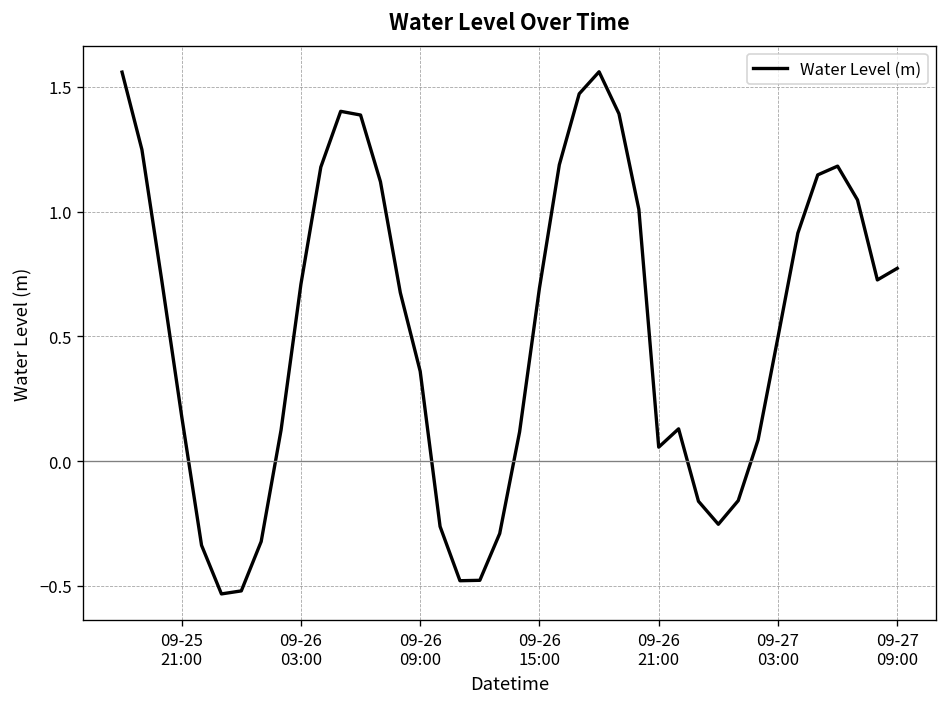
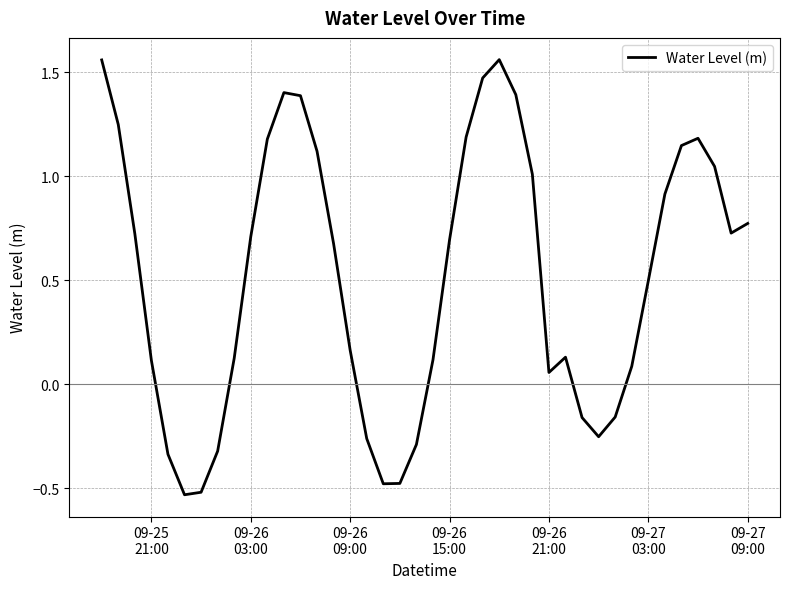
  {
-   "09-25 21:00": 0.18,
+   "09-25 21:00": 0.11,
    "09-26 03:00": 0.71,
-   "09-26 09:00": 0.36,
+   "09-26 09:00": 0.16,
    "09-26 15:00": 0.69,
    "09-26 21:00": 0.06,
    "09-27 03:00": 0.50,
    "09-27 09:00": 0.77
  }
